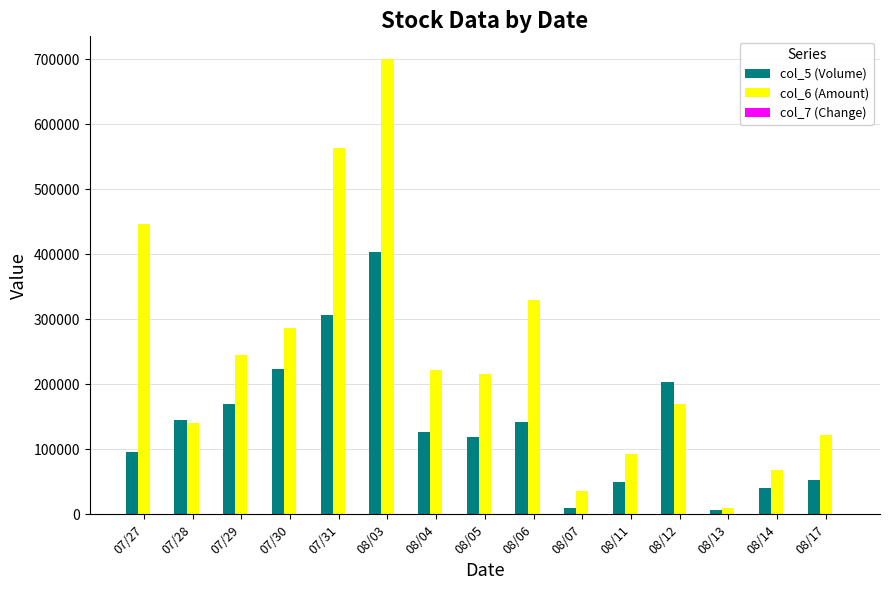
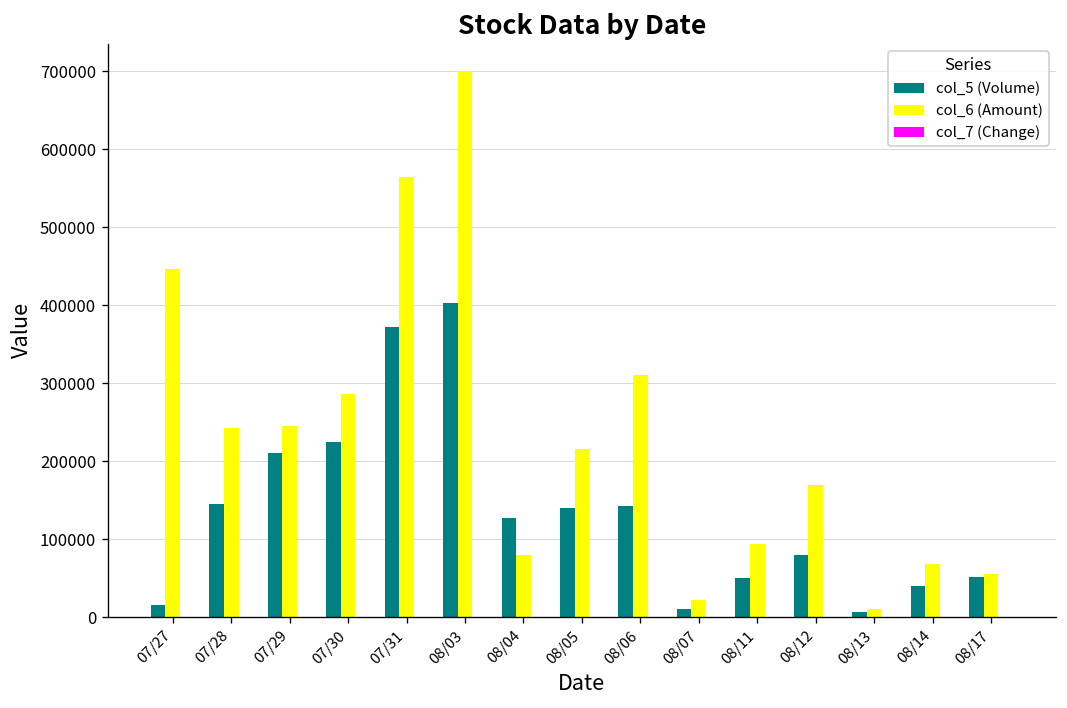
  {
    "col_5 (Volume)": {
-     "07/27": 100000,
+     "07/27": 20000,
      "07/28": 150000,
-     "07/29": 170000,
+     "07/29": 210000,
      "07/30": 220000,
-     "07/31": 310000,
+     "07/31": 370000,
      "08/03": 400000,
      "08/04": 130000,
-     "08/05": 120000,
+     "08/05": 140000,
      "08/06": 140000,
      "08/07": 10000,
      "08/11": 50000,
-     "08/12": 200000,
+     "08/12": 80000,
      "08/13": 10000,
      "08/14": 40000,
      "08/17": 50000
    },
    "col_6 (Amount)": {
      "07/27": 450000,
-     "07/28": 140000,
+     "07/28": 240000,
      "07/29": 240000,
      "07/30": 290000,
      "07/31": 560000,
      "08/03": 700000,
-     "08/04": 220000,
+     "08/04": 80000,
      "08/05": 220000,
-     "08/06": 330000,
-     "08/07": 40000,
+     "08/06": 310000,
+     "08/07": 20000,
      "08/11": 90000,
      "08/12": 170000,
      "08/13": 10000,
      "08/14": 70000,
-     "08/17": 120000
+     "08/17": 60000
    },
    "col_7 (Change)": {
      "07/27": 0,
      "07/30": 0,
      "08/11": 0,
      "08/13": 0
    }
  }
